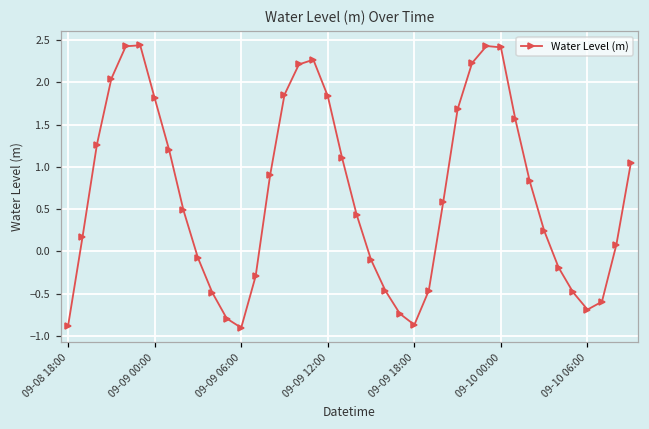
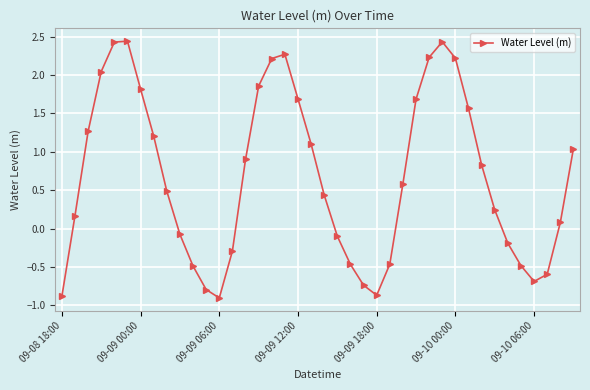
  {
    "09-08 18:00": -0.9,
    "09-09 00:00": 1.8,
    "09-09 06:00": -0.9,
-   "09-09 12:00": 1.8,
+   "09-09 12:00": 1.7,
    "09-09 18:00": -0.9,
-   "09-10 00:00": 2.4,
+   "09-10 00:00": 2.2,
    "09-10 06:00": -0.7
  }
